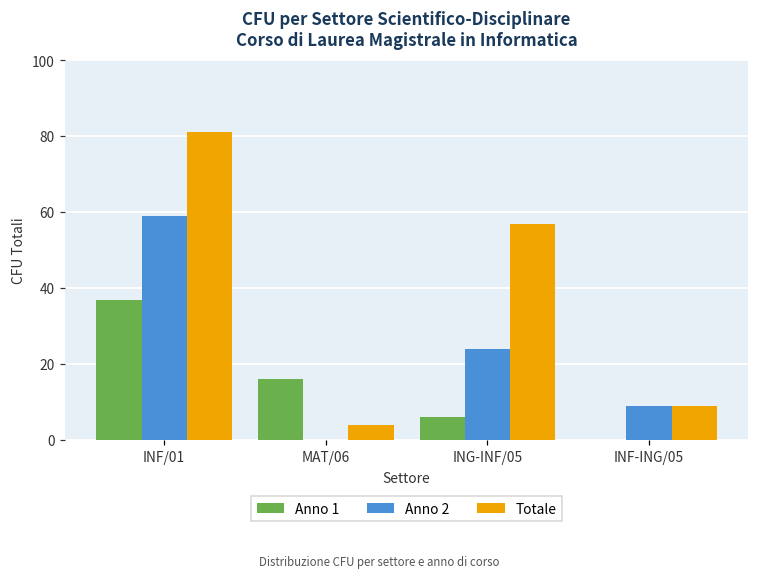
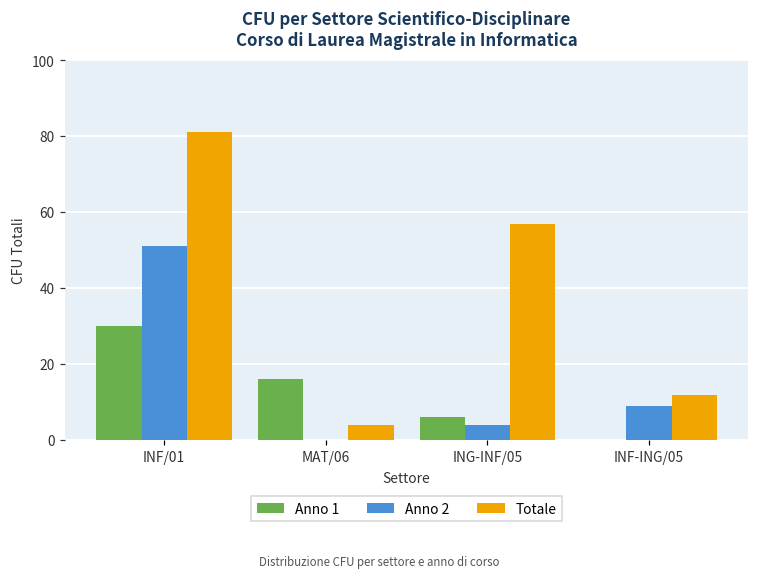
  {
    "Anno 1": {
-     "INF/01": 37,
+     "INF/01": 30,
      "MAT/06": 16,
      "ING-INF/05": 6,
      "INF-ING/05": 0
    },
    "Anno 2": {
-     "INF/01": 59,
+     "INF/01": 51,
      "MAT/06": 0,
-     "ING-INF/05": 24,
+     "ING-INF/05": 4,
      "INF-ING/05": 9
    },
    "Totale": {
      "INF/01": 81,
      "MAT/06": 4,
      "ING-INF/05": 57,
-     "INF-ING/05": 9
+     "INF-ING/05": 12
    }
  }
